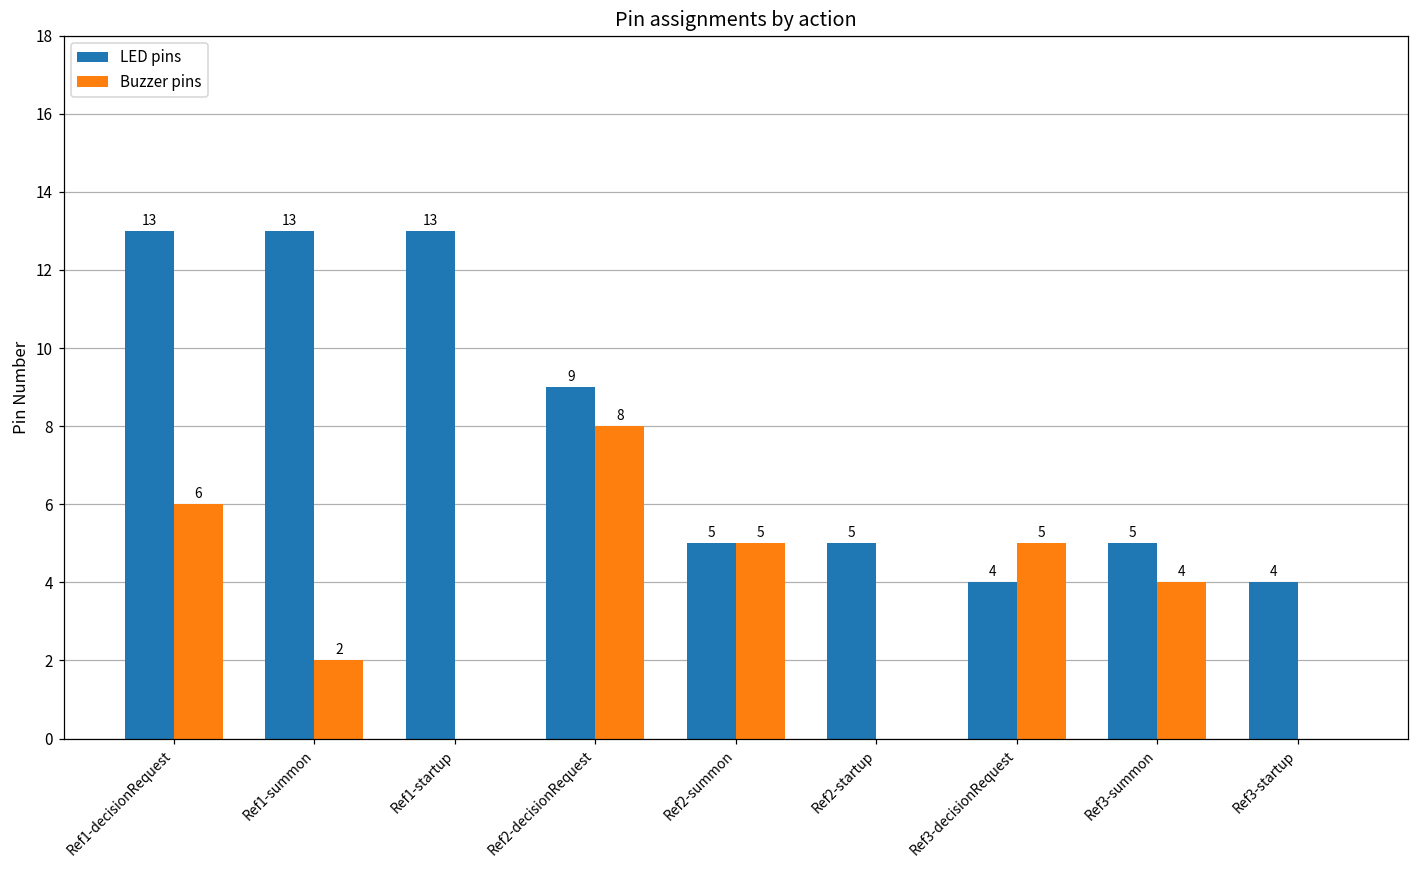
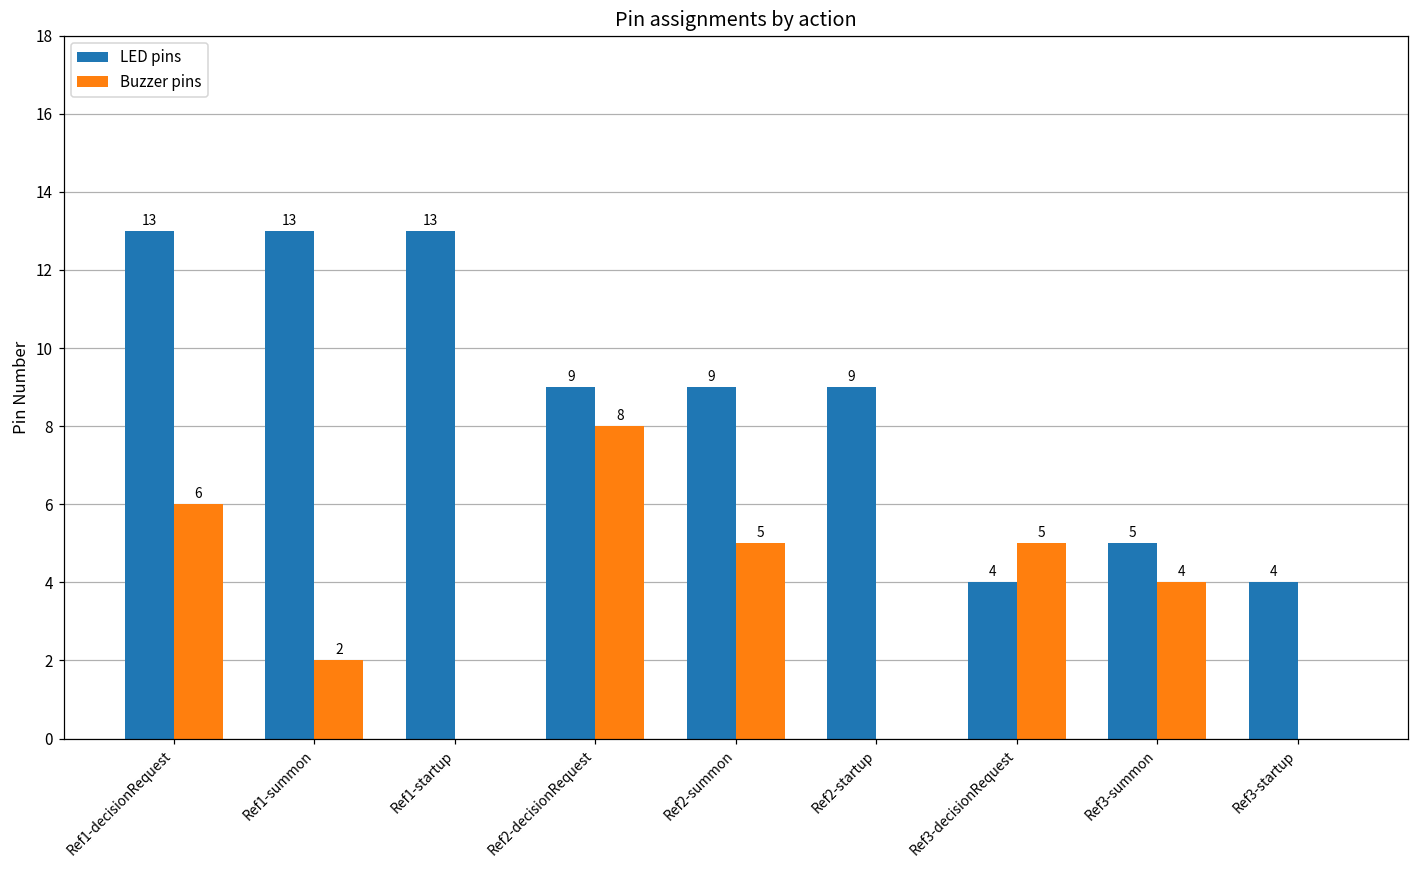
  {
    "LED pins": {
      "Ref1-decisionRequest": 13,
      "Ref1-summon": 13,
      "Ref1-startup": 13,
      "Ref2-decisionRequest": 9,
-     "Ref2-summon": 5,
-     "Ref2-startup": 5,
+     "Ref2-summon": 9,
+     "Ref2-startup": 9,
      "Ref3-decisionRequest": 4,
      "Ref3-summon": 5,
      "Ref3-startup": 4
    },
    "Buzzer pins": {
      "Ref1-decisionRequest": 6,
      "Ref1-summon": 2,
      "Ref2-decisionRequest": 8,
      "Ref2-summon": 5,
      "Ref3-decisionRequest": 5,
      "Ref3-summon": 4
    }
  }
